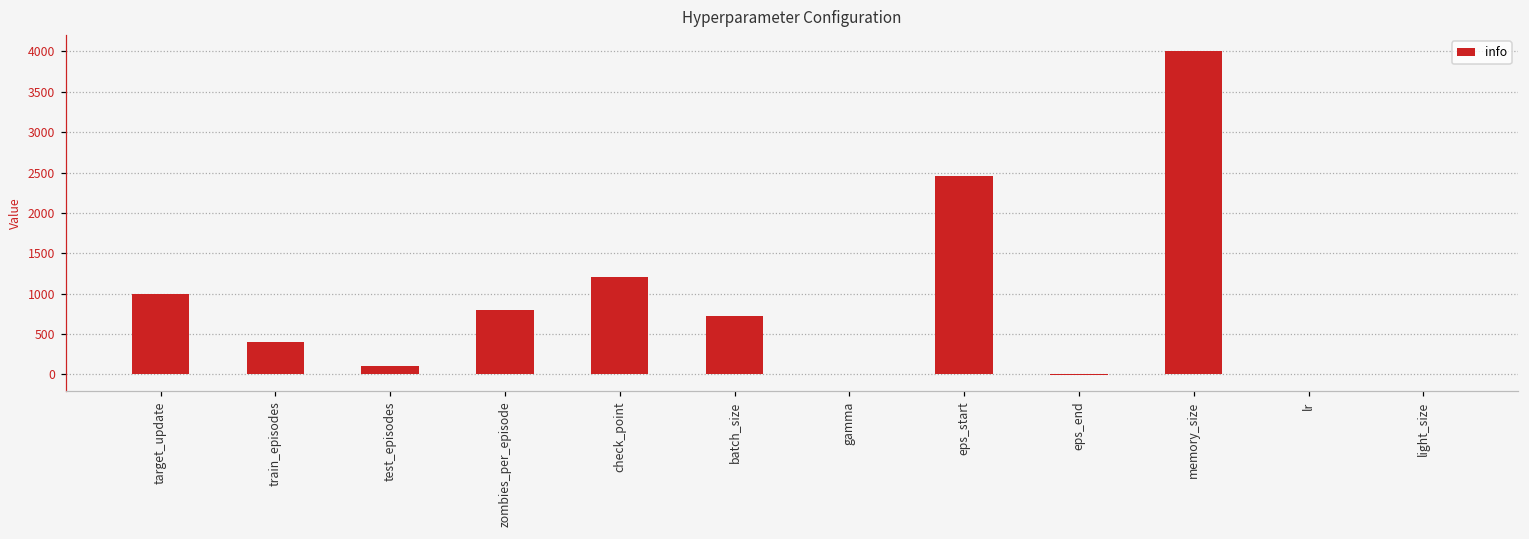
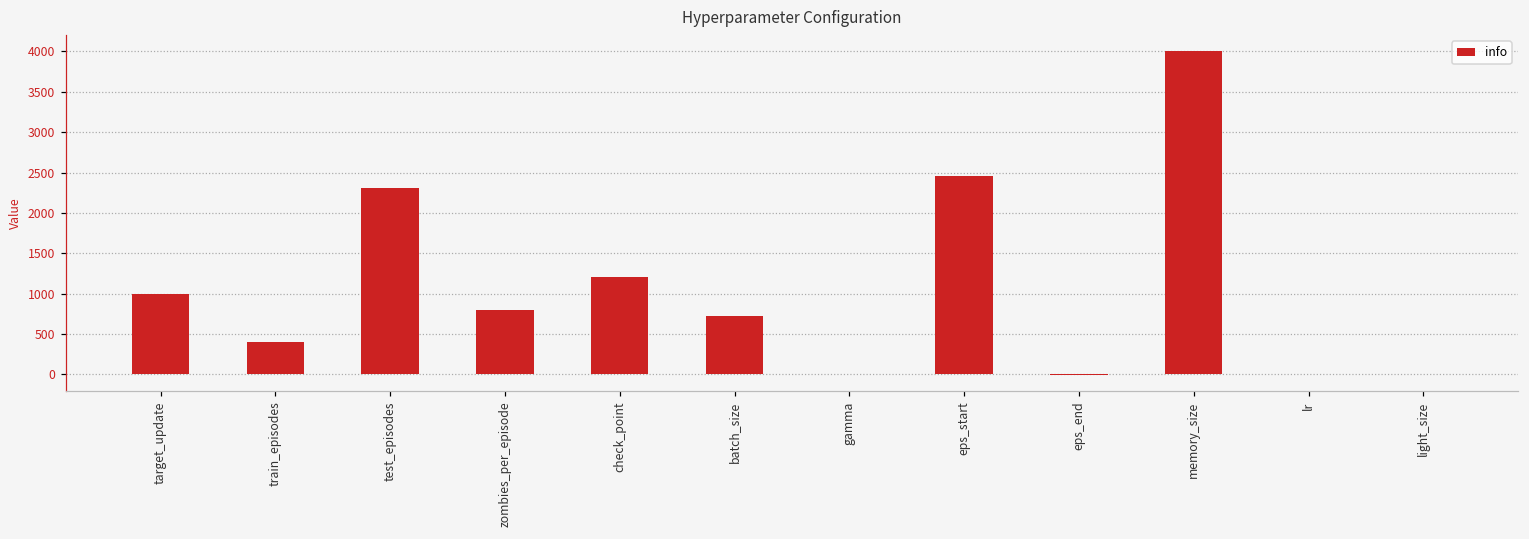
  {
    "target_update": 1000,
    "train_episodes": 400,
-   "test_episodes": 100,
+   "test_episodes": 2300,
    "zombies_per_episode": 800,
    "check_point": 1200,
    "batch_size": 700,
    "eps_start": 2500,
    "memory_size": 4000
  }
